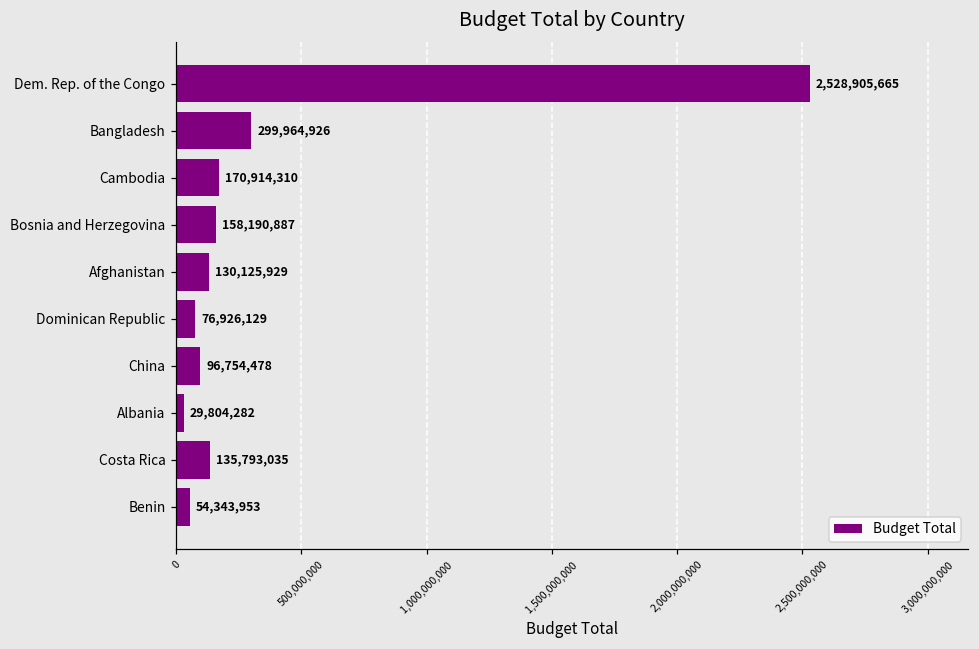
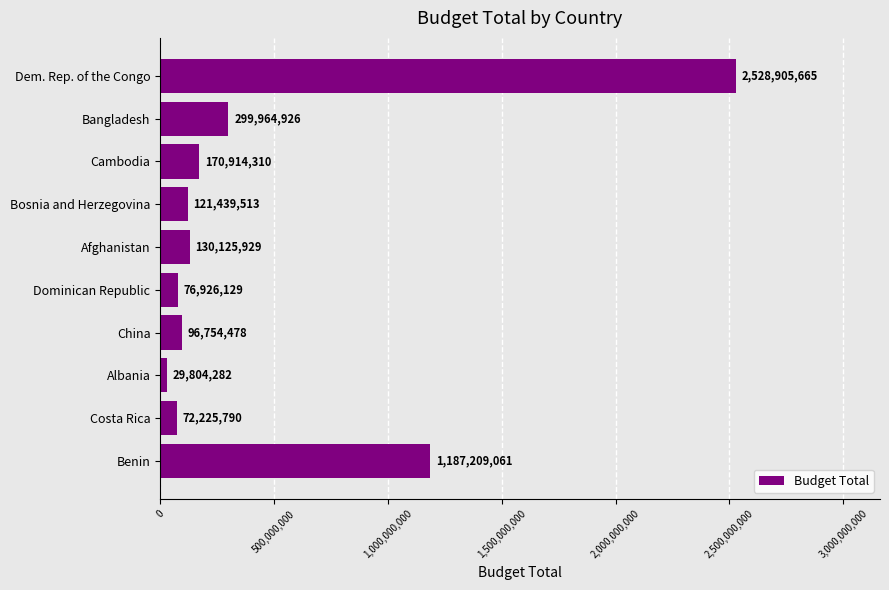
  {
    "Dem. Rep. of the Congo": "2,528,905,665",
    "Bangladesh": "299,964,926",
    "Cambodia": "170,914,310",
-   "Bosnia and Herzegovina": "158,190,887",
+   "Bosnia and Herzegovina": "121,439,513",
    "Afghanistan": "130,125,929",
    "Dominican Republic": "76,926,129",
    "China": "96,754,478",
-   "Costa Rica": "135,793,035",
-   "Benin": "54,343,953"
+   "Costa Rica": "72,225,790",
+   "Benin": "1,187,209,061"
  }
